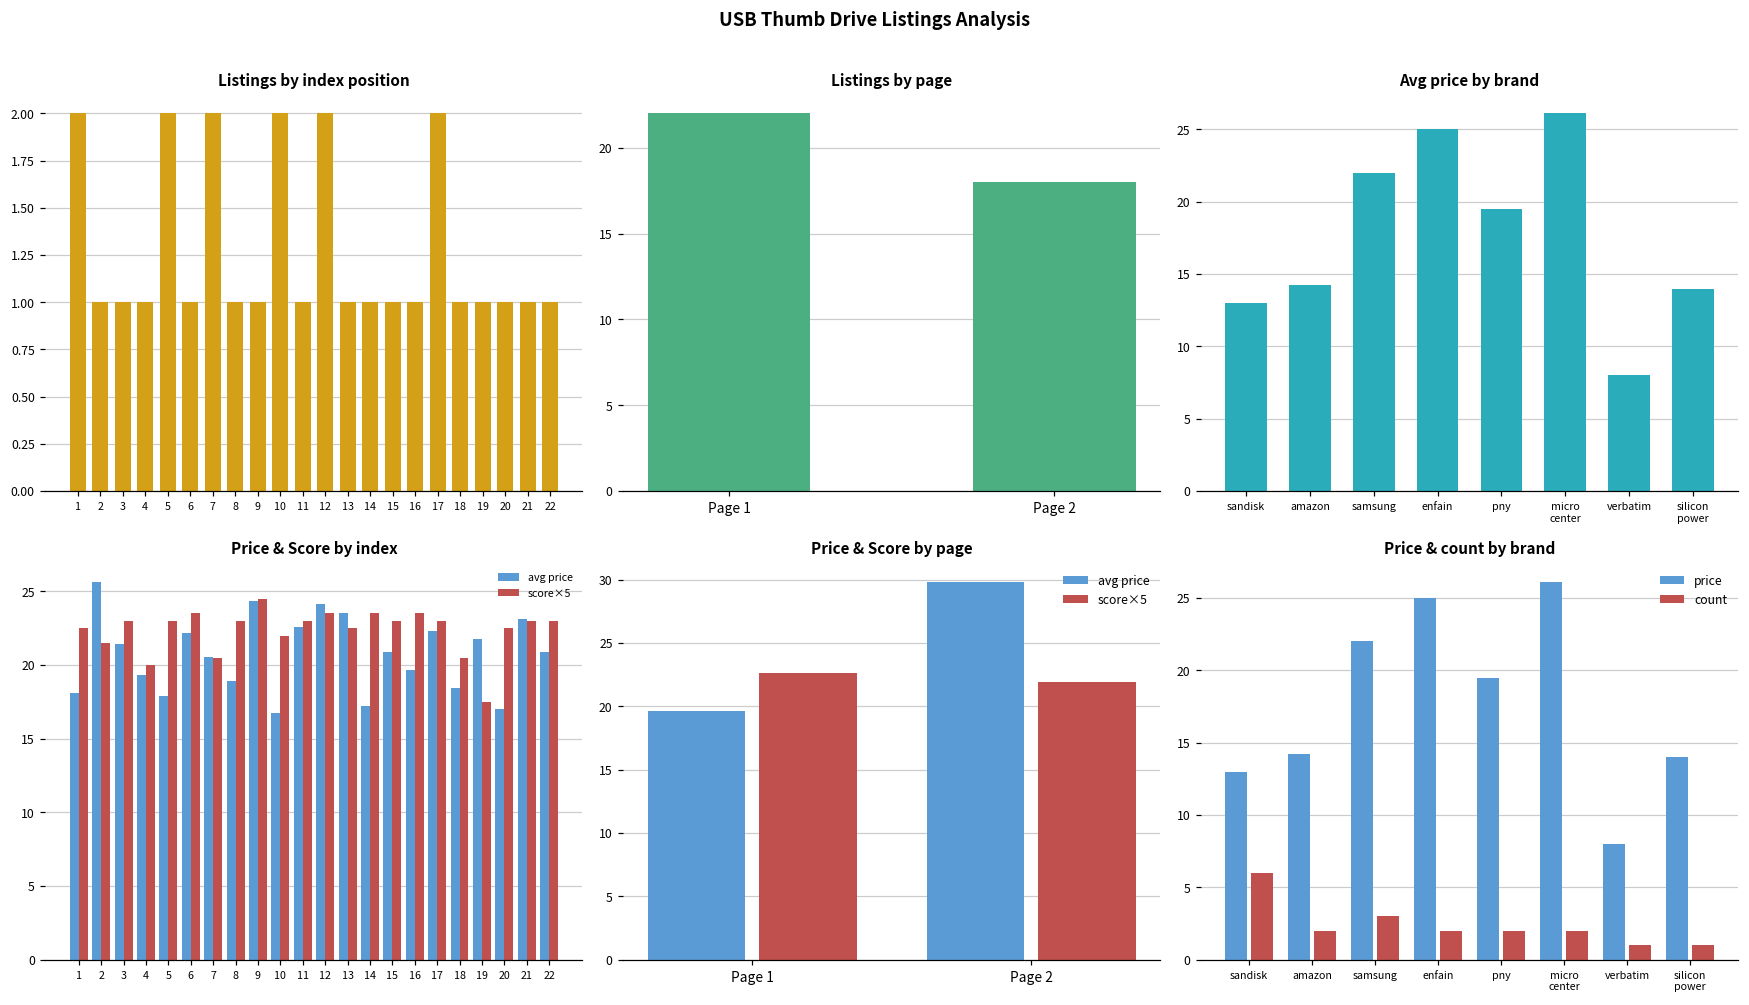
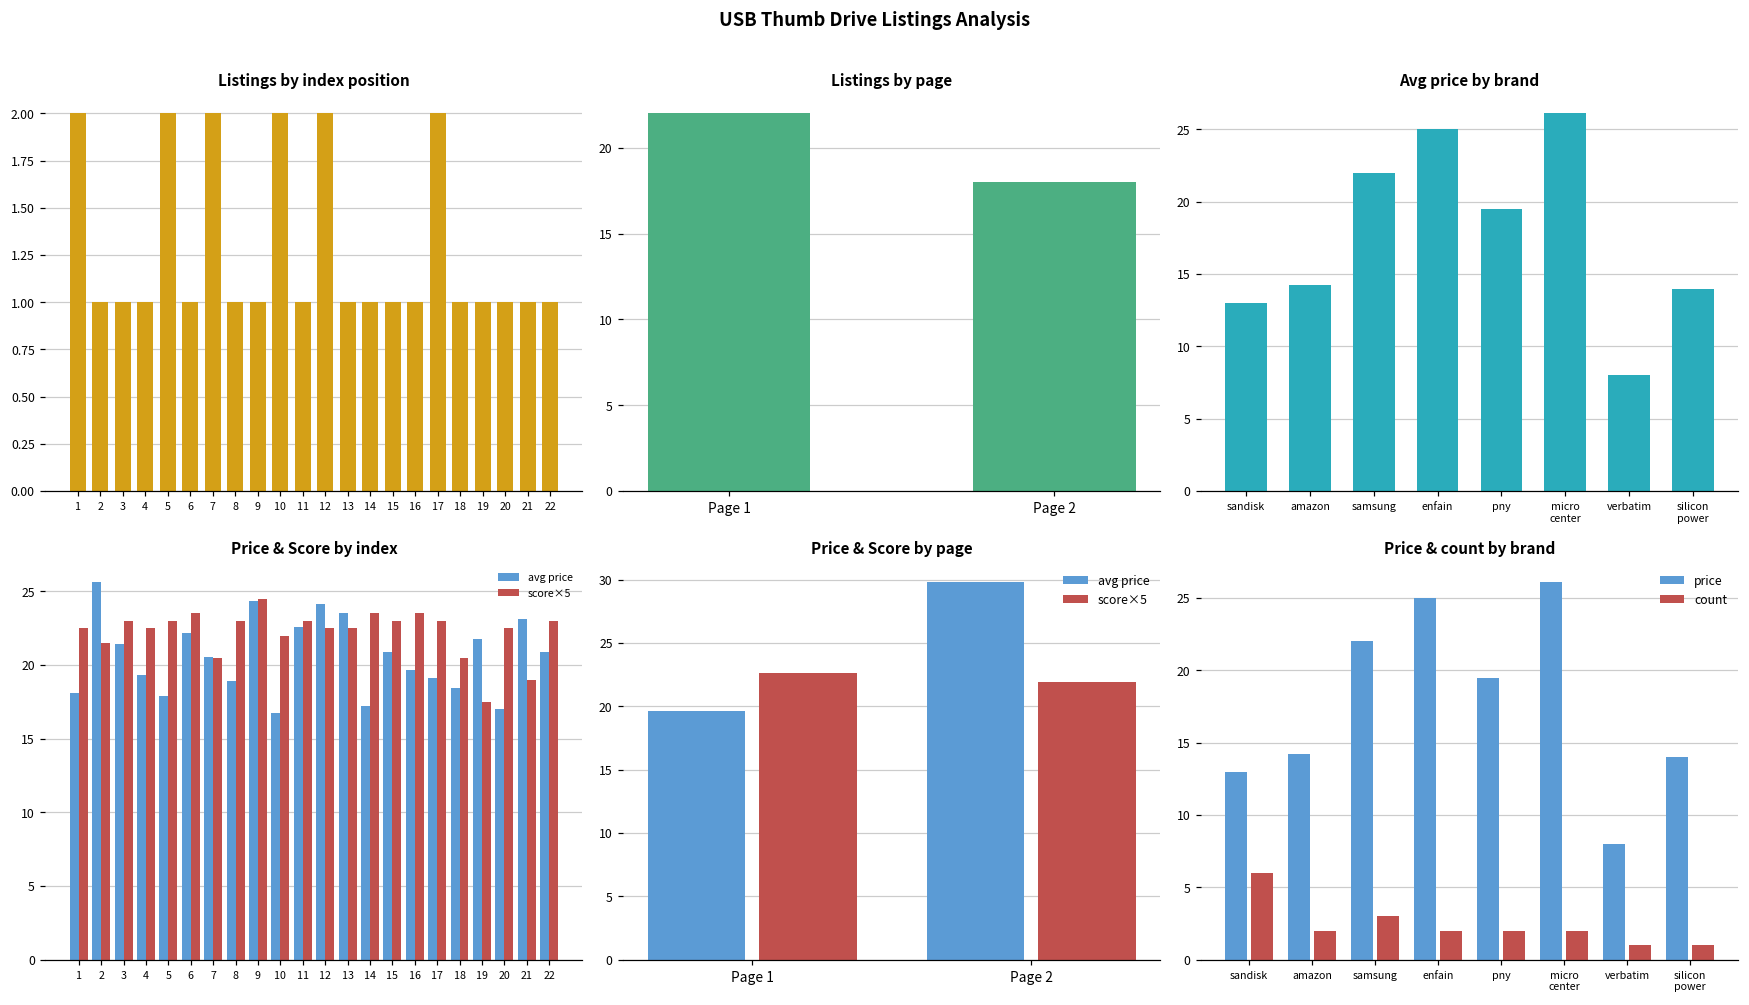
  {
    "Listings by index position": {
      "1": 2.00,
      "2": 1.00,
      "3": 1.00,
      "4": 1.00,
      "5": 2.00,
      "6": 1.00,
      "7": 2.00,
      "8": 1.00,
      "9": 1.00,
      "10": 2.00,
      "11": 1.00,
      "12": 2.00,
      "13": 1.00,
      "14": 1.00,
      "15": 1.00,
      "16": 1.00,
      "17": 2.00,
      "18": 1.00,
      "19": 1.00,
      "20": 1.00,
      "21": 1.00,
      "22": 1.00
    },
    "Listings by page": {
      "Page 1": 22.0,
      "Page 2": 18.0
    },
    "Avg price by brand": {
      "sandisk": 13.0,
      "amazon": 14.2,
      "samsung": 22.0,
      "enfain": 25.0,
      "pny": 19.5,
      "micro center": 26.1,
      "verbatim": 8.0,
      "silicon power": 14.0
    },
    "Price & Score by index": {
      "avg price": {
        "1": 18.1,
        "2": 25.6,
        "3": 21.5,
        "4": 19.3,
        "5": 17.9,
        "6": 22.1,
        "7": 20.6,
        "8": 18.9,
        "9": 24.4,
        "10": 16.8,
        "11": 22.6,
        "12": 24.2,
        "13": 23.6,
        "14": 17.2,
        "15": 20.9,
        "16": 19.7,
-       "17": 22.3,
+       "17": 19.1,
        "18": 18.5,
        "19": 21.8,
        "20": 17.0,
        "21": 23.1,
        "22": 20.9
      },
      "score×5": {
        "1": 22.5,
        "2": 21.5,
        "3": 23.0,
-       "4": 20.0,
+       "4": 22.5,
        "5": 23.0,
        "6": 23.5,
        "7": 20.5,
        "8": 23.0,
        "9": 24.5,
        "10": 22.0,
        "11": 23.0,
-       "12": 23.5,
+       "12": 22.5,
        "13": 22.5,
        "14": 23.5,
        "15": 23.0,
        "16": 23.5,
        "17": 23.0,
        "18": 20.5,
        "19": 17.5,
        "20": 22.5,
-       "21": 23.0,
+       "21": 19.0,
        "22": 23.0
      }
    },
    "Price & Score by page": {
      "avg price": {
        "Page 1": 19.6,
        "Page 2": 29.8
      },
      "score×5": {
        "Page 1": 22.6,
        "Page 2": 21.9
      }
    },
    "Price & count by brand": {
      "price": {
        "sandisk": 13.0,
        "amazon": 14.2,
        "samsung": 22.0,
        "enfain": 25.0,
        "pny": 19.5,
        "micro center": 26.1,
        "verbatim": 8.0,
        "silicon power": 14.0
      },
      "count": {
        "sandisk": 6.0,
        "amazon": 2.0,
        "samsung": 3.0,
        "enfain": 2.0,
        "pny": 2.0,
        "micro center": 2.0,
        "verbatim": 1.0,
        "silicon power": 1.0
      }
    }
  }
